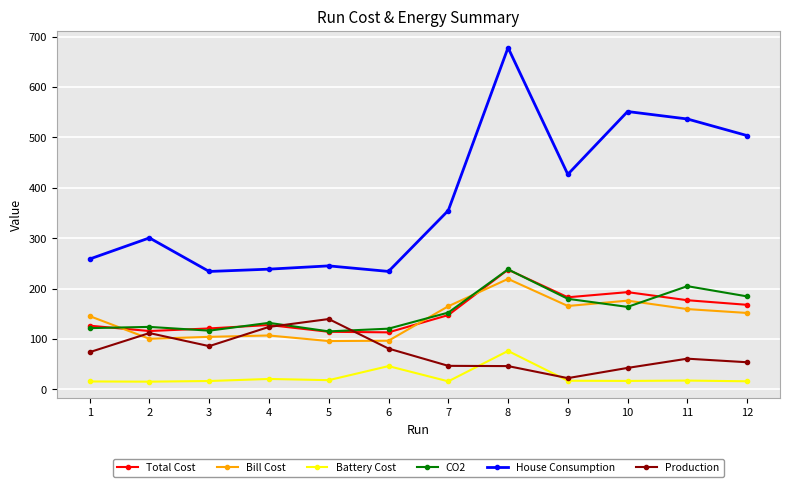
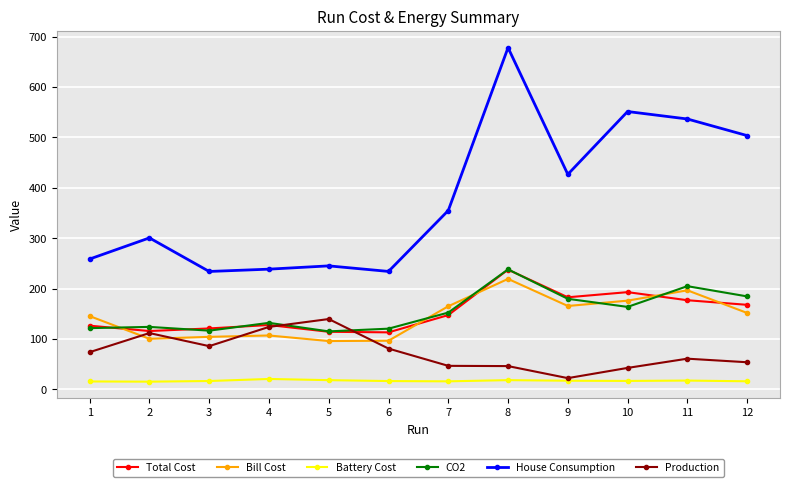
  {
    "Total Cost": {
      "6": 110,
      "10": 190,
      "11": 180,
      "12": 170
    },
    "Bill Cost": {
      "1": 150,
      "2": 100,
      "3": 100,
      "4": 110,
      "5": 100,
      "6": 100,
      "7": 170,
      "8": 220,
      "9": 170,
      "10": 180,
-     "11": 160,
+     "11": 200,
      "12": 150
    },
    "Battery Cost": {
      "1": 20,
      "2": 20,
      "3": 20,
      "4": 20,
      "5": 20,
-     "6": 50,
+     "6": 20,
      "7": 20,
-     "8": 80,
+     "8": 20,
      "9": 20,
      "10": 20,
      "11": 20,
      "12": 20
    },
    "CO2": {
      "2": 120,
      "6": 120,
      "10": 160,
      "11": 200,
      "12": 180
    },
    "House Consumption": {
      "1": 260,
      "2": 300,
      "3": 230,
      "4": 240,
      "5": 250,
      "6": 230,
      "7": 360,
      "8": 680,
      "9": 430,
      "10": 550,
      "11": 540,
      "12": 500
    },
    "Production": {
      "1": 70,
      "3": 90,
      "5": 140,
      "6": 80,
      "7": 50,
      "8": 50,
      "9": 20,
      "10": 40,
      "11": 60,
      "12": 50
    }
  }
